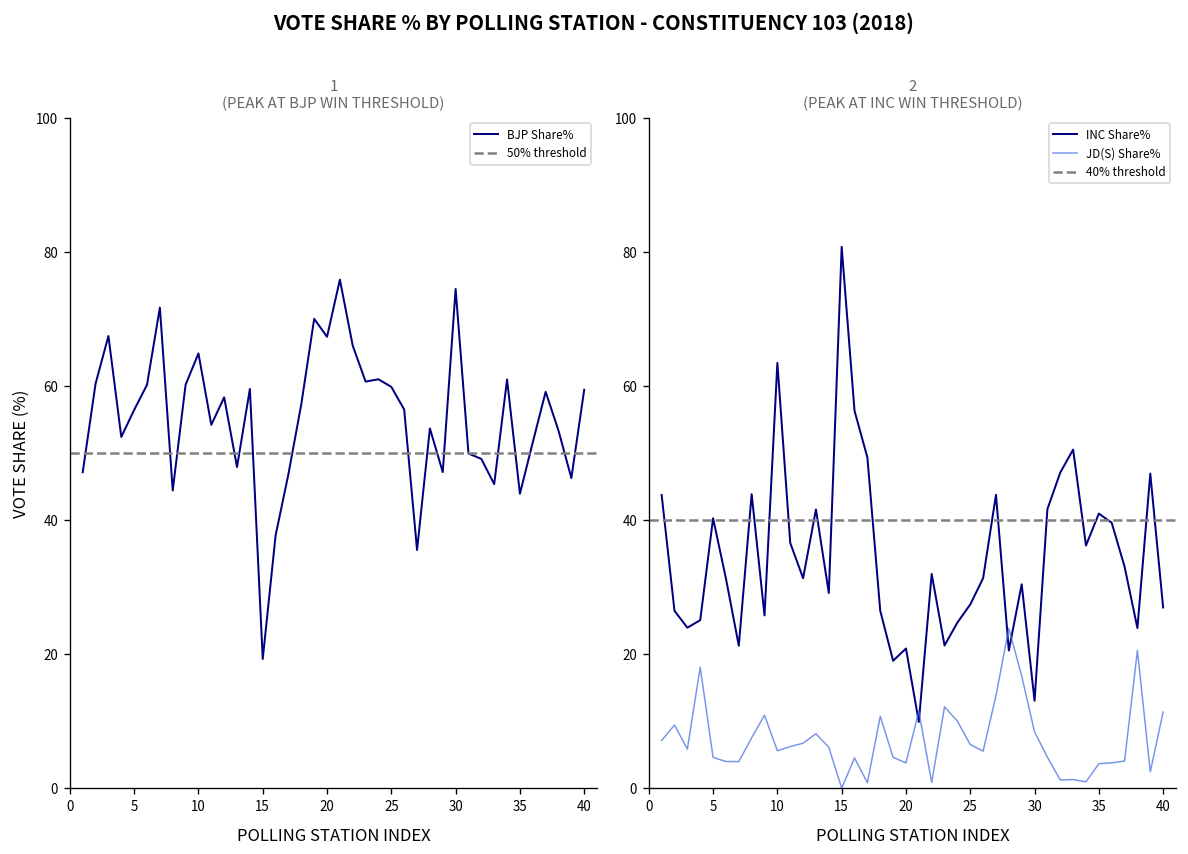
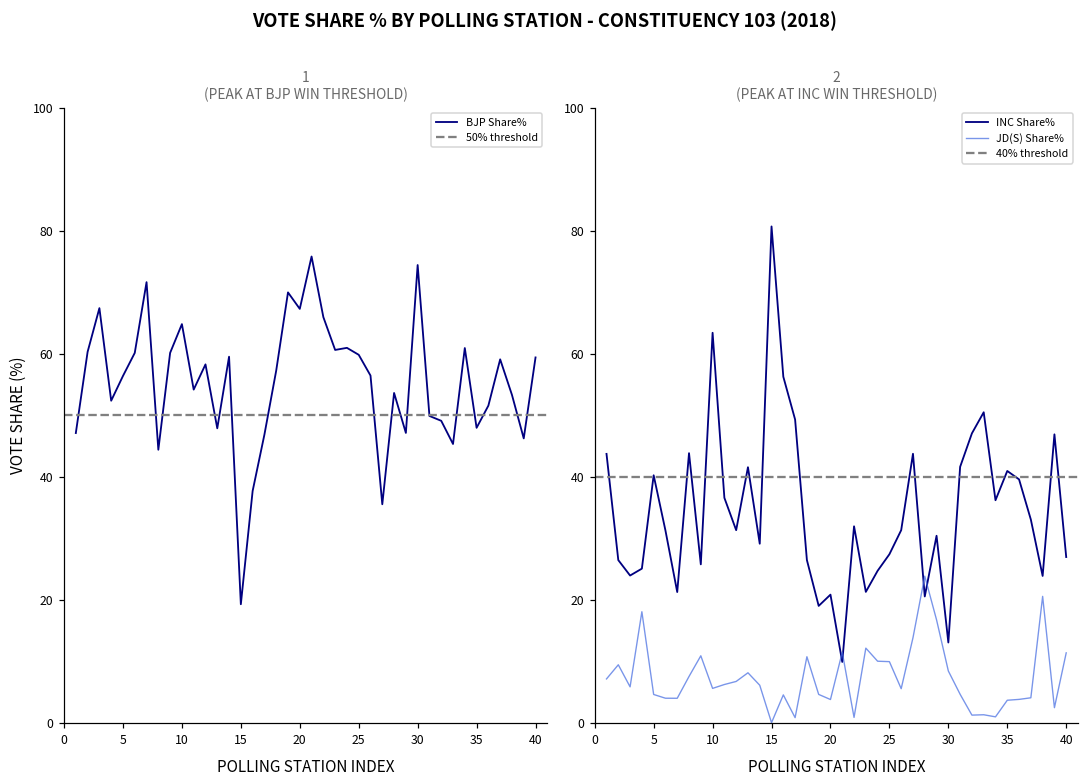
  {
    "1 (PEAK AT BJP WIN THRESHOLD)": {
      "5": 56,
      "10": 65,
      "15": 19,
      "20": 67,
      "25": 60,
      "30": 74,
-     "35": 44,
+     "35": 48,
      "40": 59
    },
    "2 (PEAK AT INC WIN THRESHOLD)": {
      "INC Share%": {
        "5": 40,
        "10": 63,
        "15": 81,
        "20": 21,
        "25": 27,
        "30": 13,
        "35": 41,
        "40": 27
      },
      "JD(S) Share%": {
        "5": 5,
        "10": 6,
        "15": 0,
        "20": 4,
-       "25": 7,
+       "25": 10,
        "30": 8,
        "35": 4,
        "40": 11
      }
    }
  }
